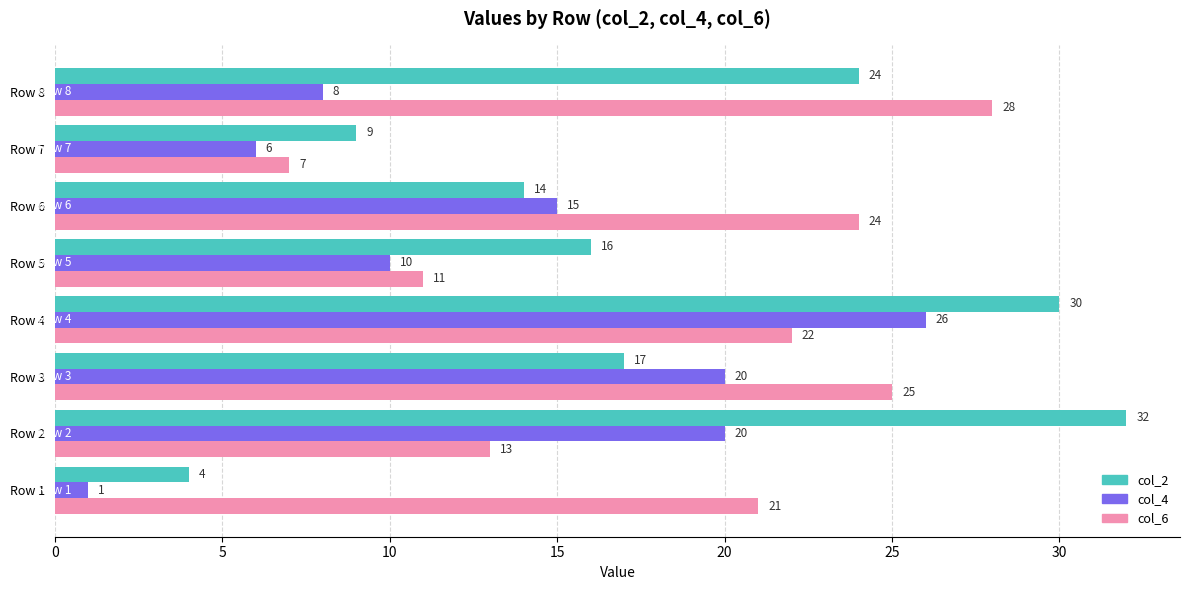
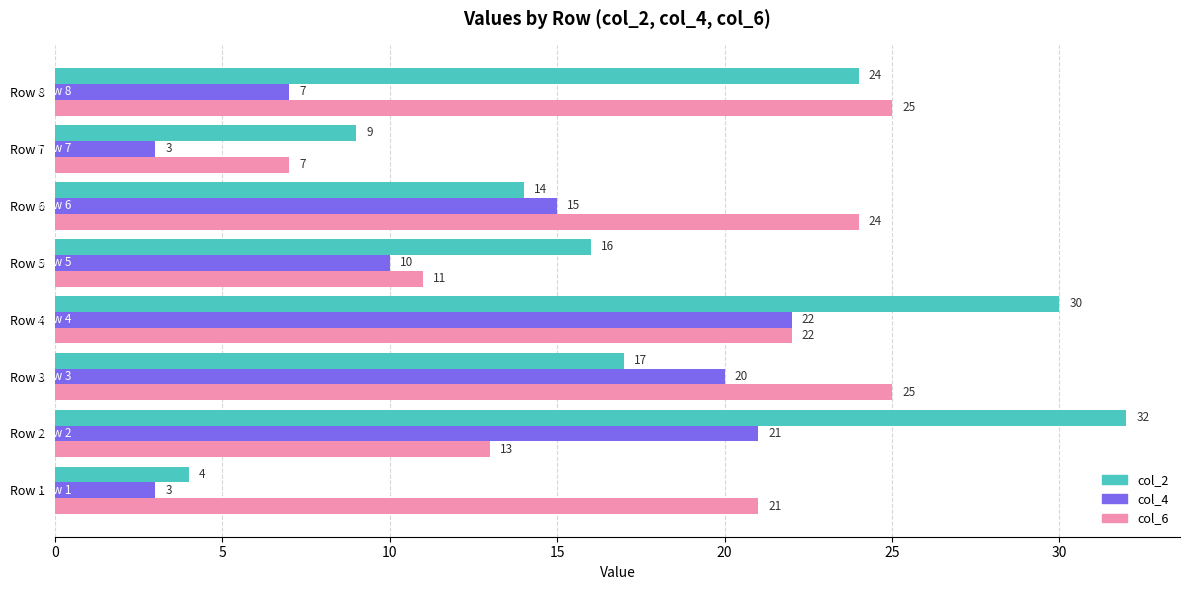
  {
    "col_2": {
      "Row 8": 24,
      "Row 7": 9,
      "Row 6": 14,
      "Row 5": 16,
      "Row 4": 30,
      "Row 3": 17,
      "Row 2": 32,
      "Row 1": 4
    },
    "col_4": {
-     "Row 8": 8,
-     "Row 7": 6,
+     "Row 8": 7,
+     "Row 7": 3,
      "Row 6": 15,
      "Row 5": 10,
-     "Row 4": 26,
+     "Row 4": 22,
      "Row 3": 20,
-     "Row 2": 20,
-     "Row 1": 1
+     "Row 2": 21,
+     "Row 1": 3
    },
    "col_6": {
-     "Row 8": 28,
+     "Row 8": 25,
      "Row 7": 7,
      "Row 6": 24,
      "Row 5": 11,
      "Row 4": 22,
      "Row 3": 25,
      "Row 2": 13,
      "Row 1": 21
    }
  }
